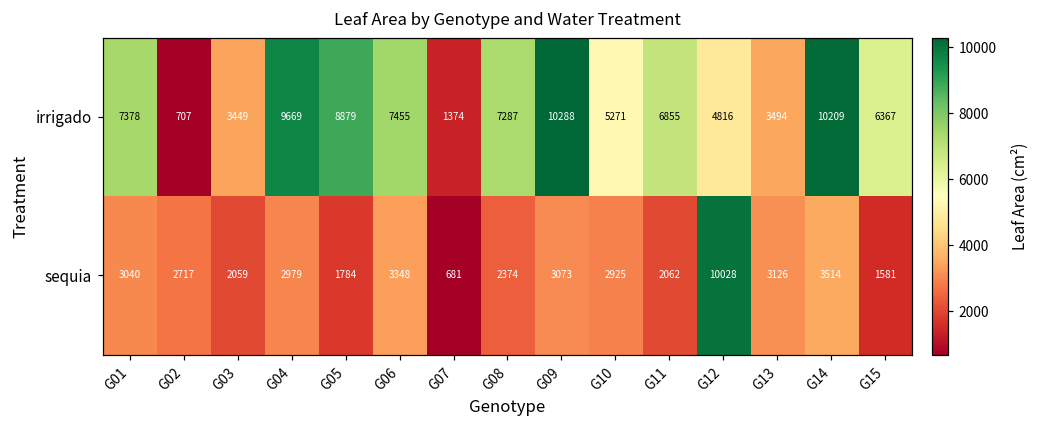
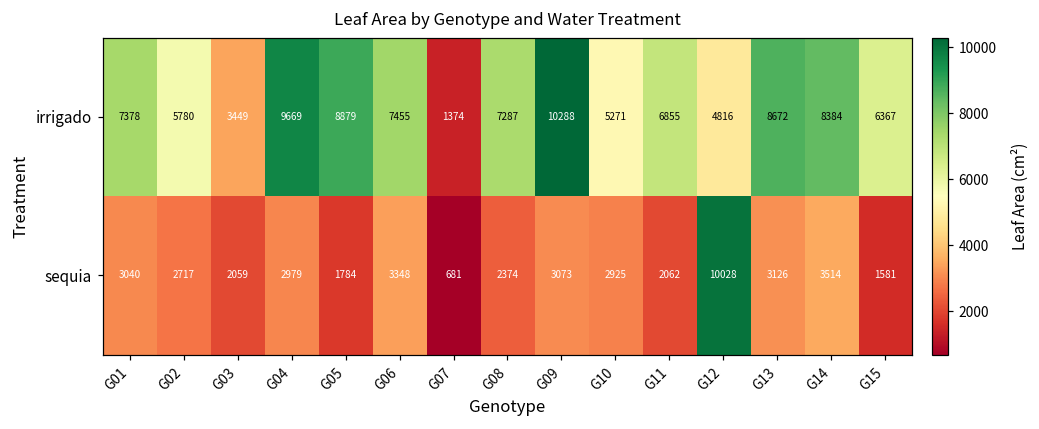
  {
    "irrigado": {
      "G01": 7378,
-     "G02": 707,
+     "G02": 5780,
      "G03": 3449,
      "G04": 9669,
      "G05": 8879,
      "G06": 7455,
      "G07": 1374,
      "G08": 7287,
      "G09": 10288,
      "G10": 5271,
      "G11": 6855,
      "G12": 4816,
-     "G13": 3494,
-     "G14": 10209,
+     "G13": 8672,
+     "G14": 8384,
      "G15": 6367
    },
    "sequia": {
      "G01": 3040,
      "G02": 2717,
      "G03": 2059,
      "G04": 2979,
      "G05": 1784,
      "G06": 3348,
      "G07": 681,
      "G08": 2374,
      "G09": 3073,
      "G10": 2925,
      "G11": 2062,
      "G12": 10028,
      "G13": 3126,
      "G14": 3514,
      "G15": 1581
    }
  }
